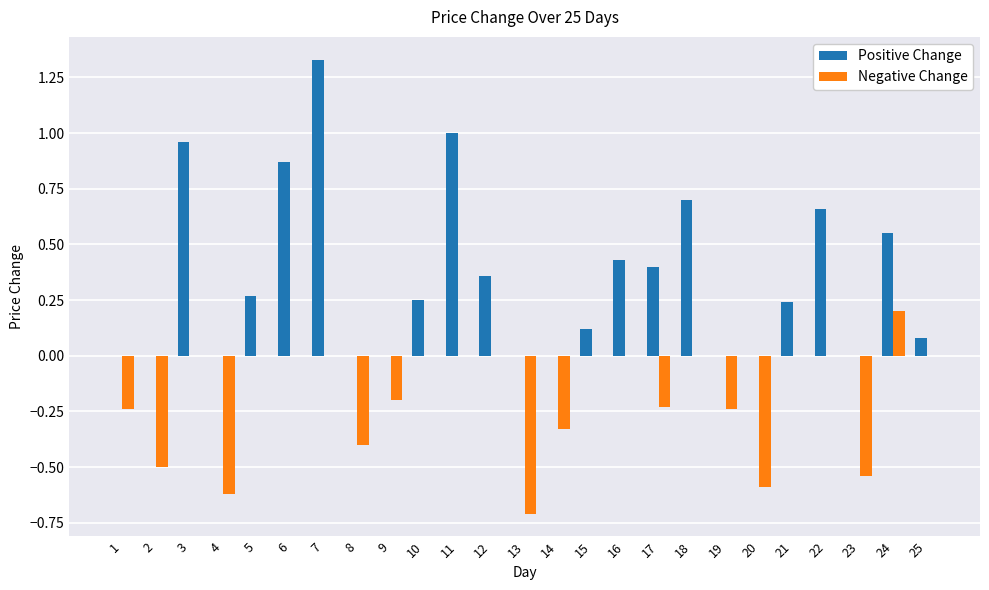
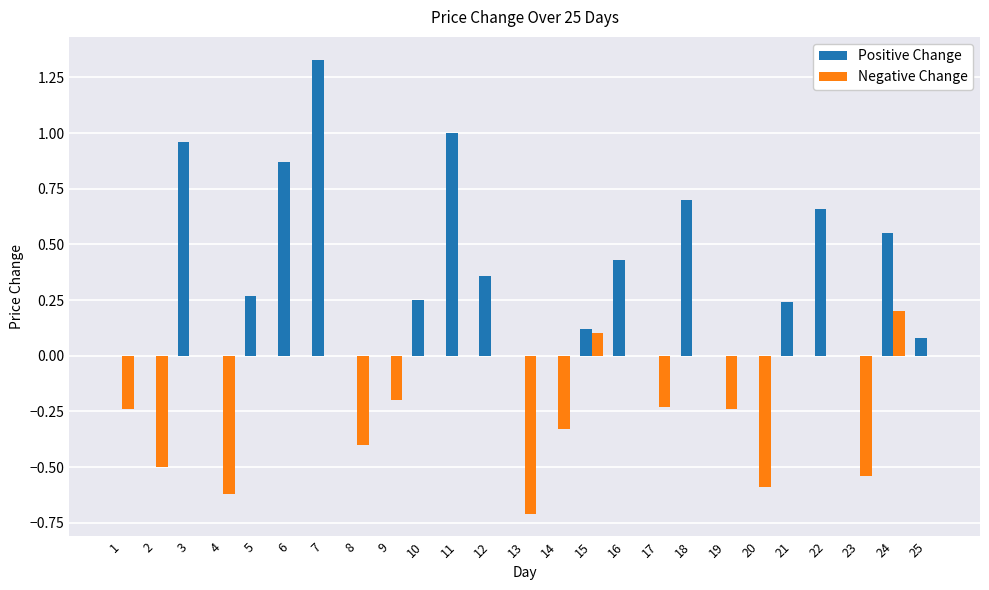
  {
    "Positive Change": {
      "1": 0.0,
      "2": 0.0,
      "3": 0.96,
      "4": 0.0,
      "5": 0.27,
      "6": 0.87,
      "7": 1.33,
      "8": 0.0,
      "9": 0.0,
      "10": 0.25,
      "11": 1.0,
      "12": 0.36,
      "13": 0.0,
      "14": 0.0,
      "15": 0.12,
      "16": 0.43,
-     "17": 0.4,
+     "17": 0.0,
      "18": 0.7,
      "19": 0.0,
      "20": 0.0,
      "21": 0.24,
      "22": 0.66,
      "23": 0.0,
      "24": 0.55,
      "25": 0.08
    },
    "Negative Change": {
      "1": -0.24,
      "2": -0.5,
      "3": 0.0,
      "4": -0.62,
      "5": 0.0,
      "6": 0.0,
      "7": 0.0,
      "8": -0.4,
      "9": -0.2,
      "10": 0.0,
      "11": 0.0,
      "12": 0.0,
      "13": -0.7,
      "14": -0.33,
-     "15": 0.0,
+     "15": 0.1,
      "16": 0.0,
      "17": -0.23,
      "18": 0.0,
      "19": -0.24,
      "20": -0.6,
      "21": 0.0,
      "22": 0.0,
      "23": -0.54,
      "24": 0.2,
      "25": 0.0
    }
  }
